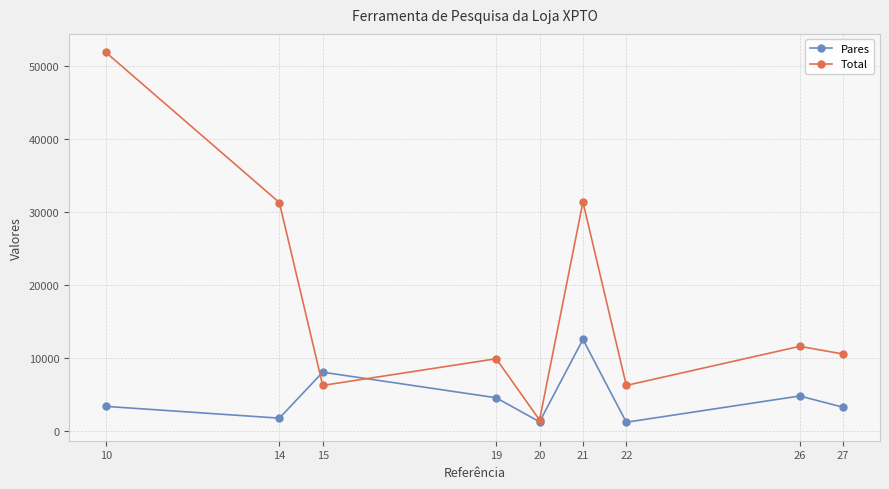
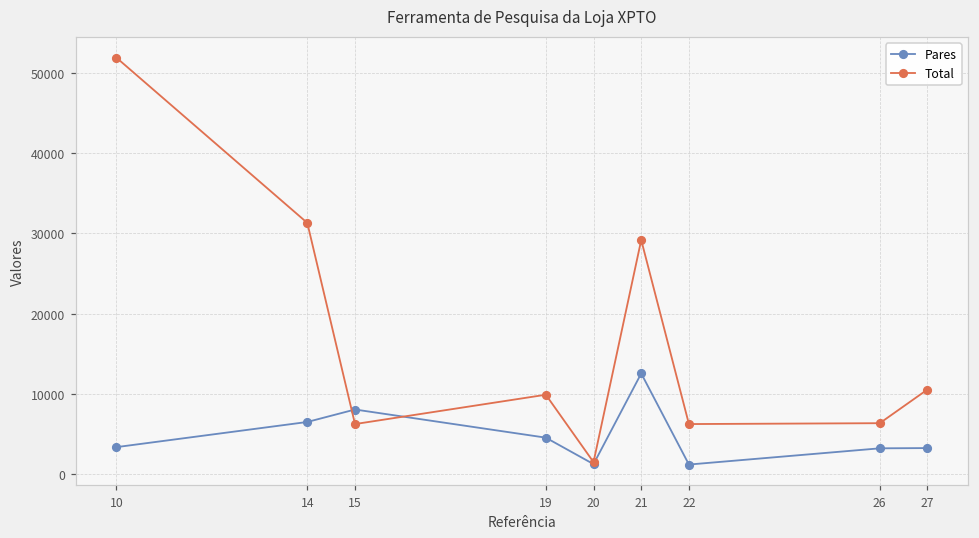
  {
    "Pares": {
      "10": 3000,
-     "14": 2000,
+     "14": 7000,
      "15": 8000,
      "19": 5000,
      "21": 13000,
      "22": 1000,
-     "26": 5000,
+     "26": 3000,
      "27": 3000
    },
    "Total": {
      "10": 52000,
      "14": 31000,
      "15": 6000,
      "19": 10000,
-     "21": 31000,
+     "21": 29000,
      "22": 6000,
-     "26": 12000,
+     "26": 6000,
      "27": 11000
    }
  }
